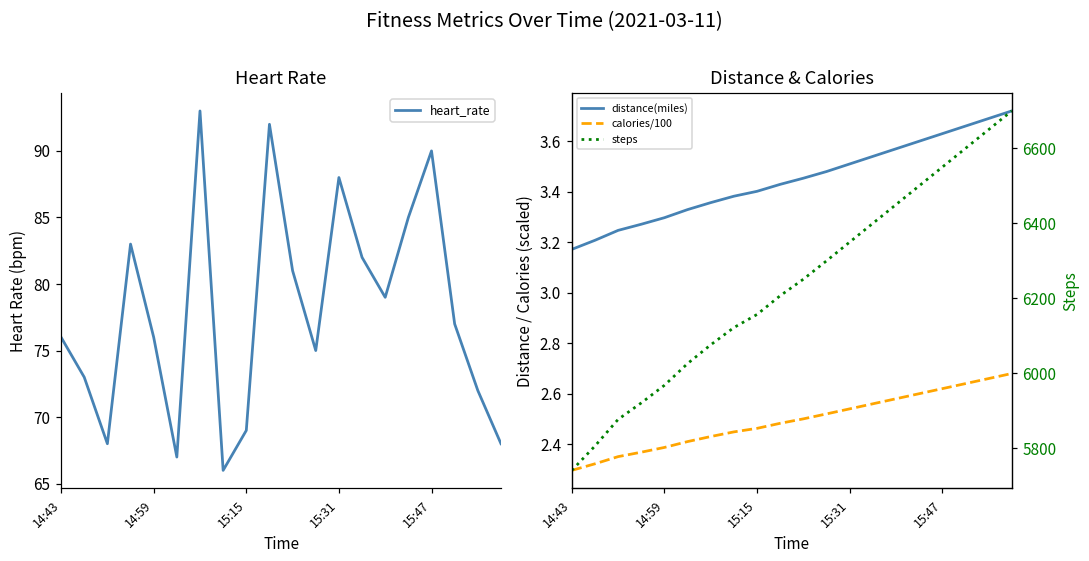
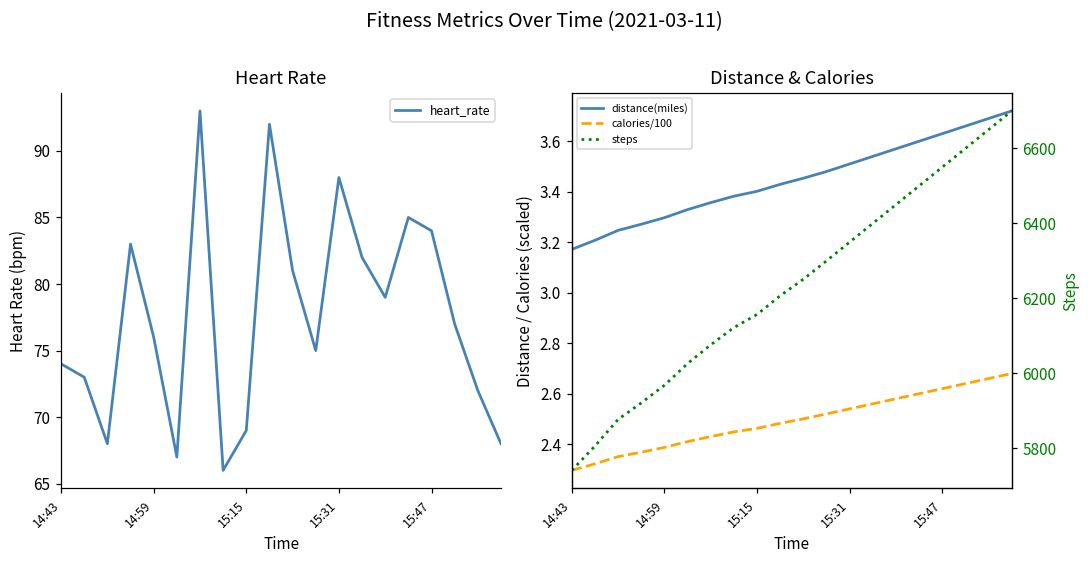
  {
    "Heart Rate": {
-     "14:43": 76,
+     "14:43": 74,
      "14:59": 76,
      "15:15": 69,
      "15:31": 88,
-     "15:47": 90
+     "15:47": 84
    }
  }
